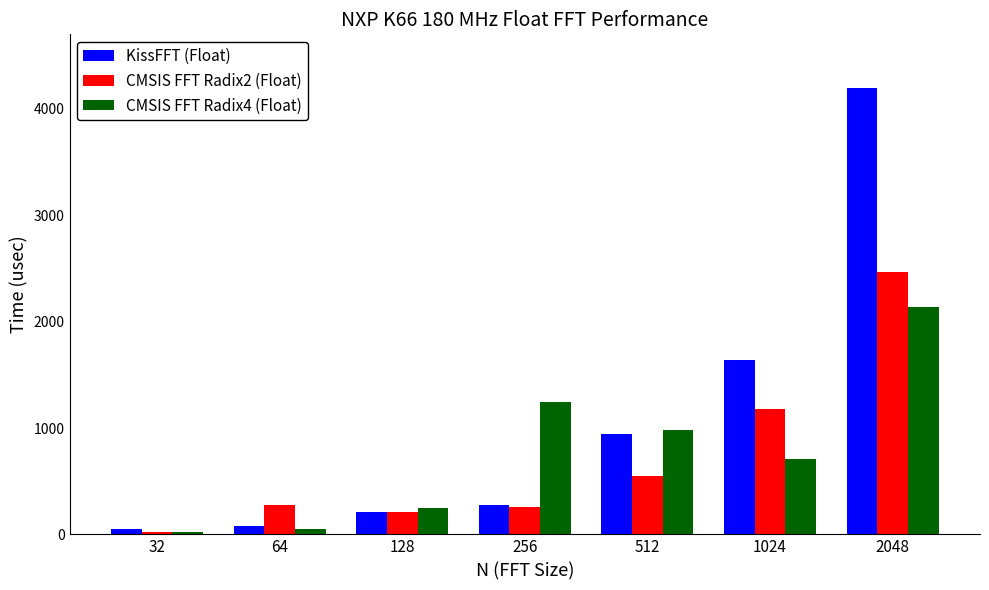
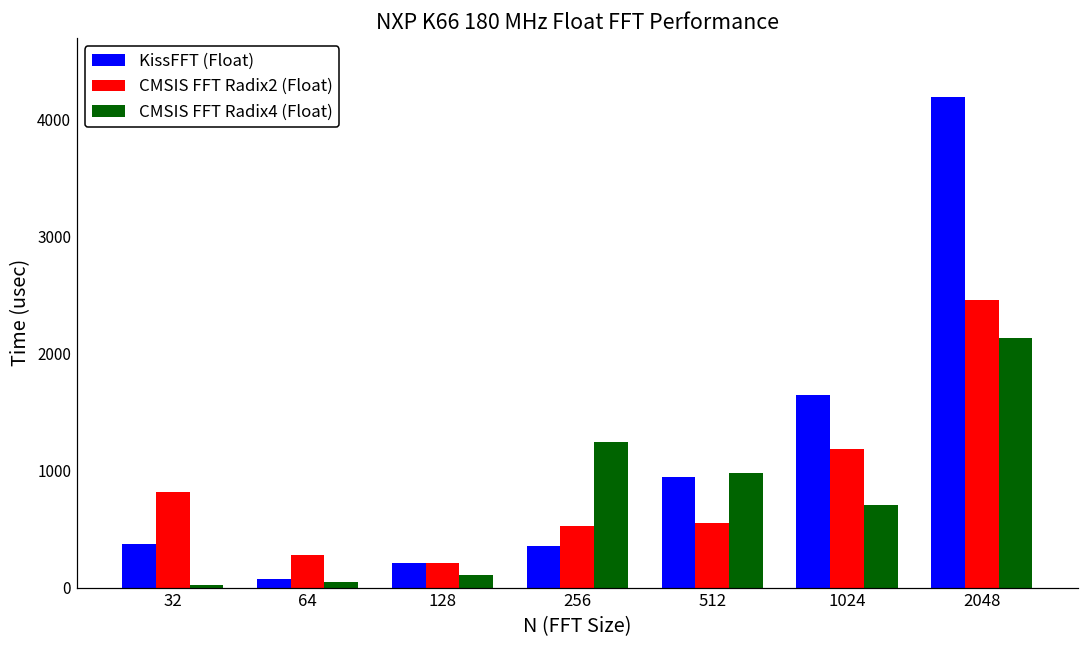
  {
    "KissFFT (Float)": {
-     "32": 50,
+     "32": 370,
      "64": 80,
      "128": 210,
-     "256": 270,
+     "256": 360,
      "512": 950,
      "1024": 1640,
      "2048": 4200
    },
    "CMSIS FFT Radix2 (Float)": {
-     "32": 30,
+     "32": 820,
      "64": 280,
      "128": 210,
-     "256": 260,
+     "256": 530,
      "512": 550,
      "1024": 1180,
      "2048": 2460
    },
    "CMSIS FFT Radix4 (Float)": {
      "32": 30,
      "64": 50,
-     "128": 250,
+     "128": 110,
      "256": 1240,
      "512": 990,
      "1024": 710,
      "2048": 2140
    }
  }
